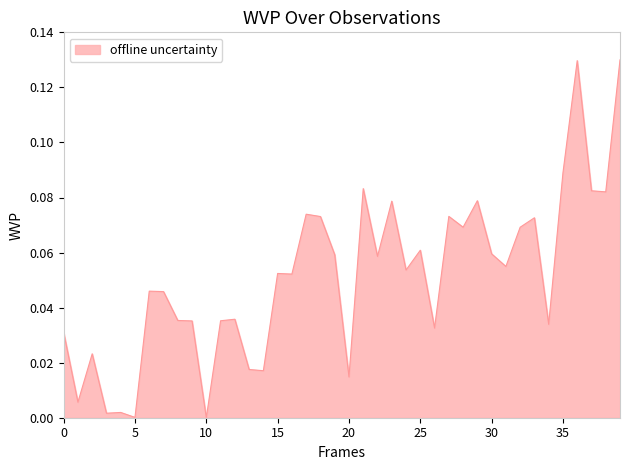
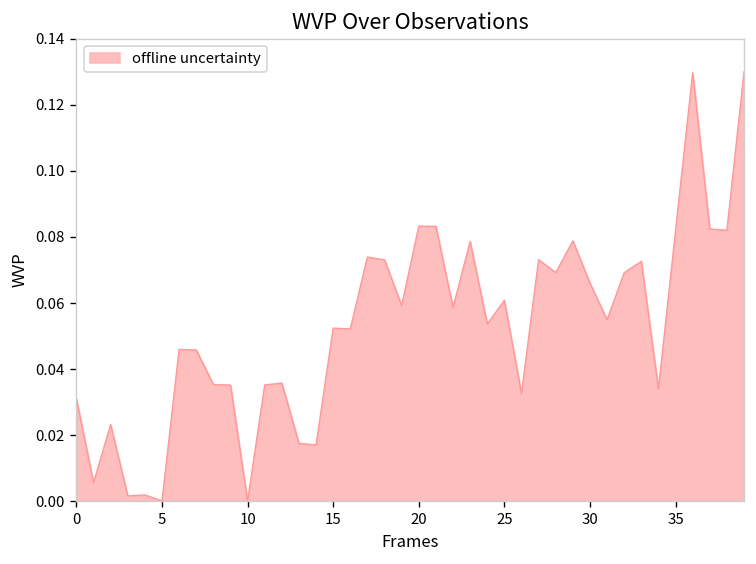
  {
    "0": 0.031,
    "5": 0.000,
    "10": 0.000,
    "15": 0.052,
-   "20": 0.015,
+   "20": 0.083,
    "25": 0.061,
-   "30": 0.060,
-   "35": 0.089
+   "30": 0.066,
+   "35": 0.082
  }
